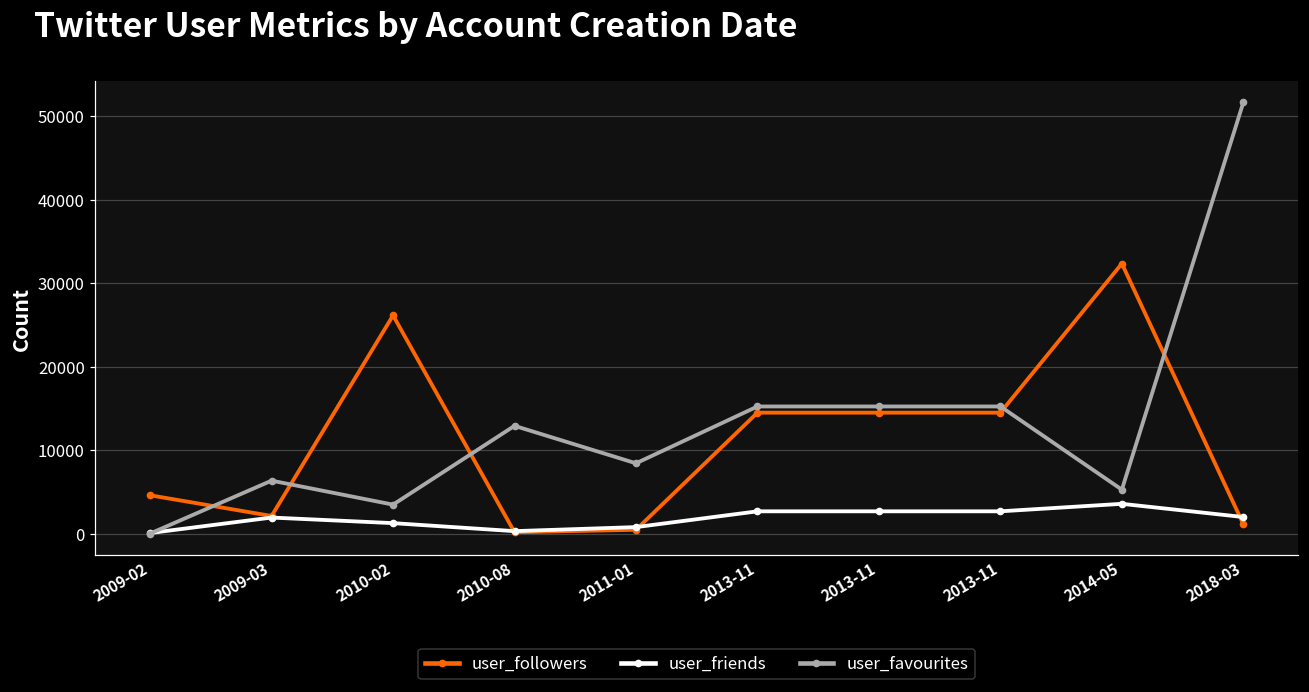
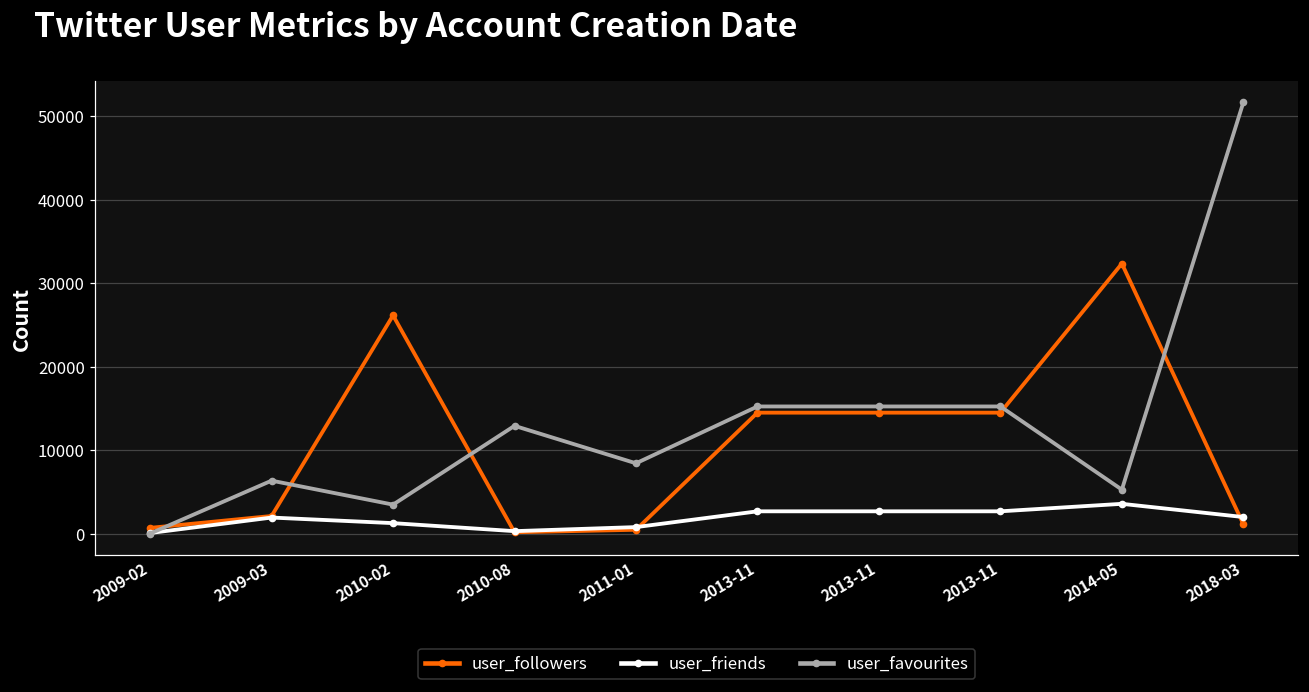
  {
    "user_followers": {
-     "2009-02": 5000,
+     "2009-02": 1000,
      "2010-02": 26000,
      "2014-05": 32000,
      "2018-03": 1000
    },
    "user_friends": {
      "2010-02": 1000,
      "2014-05": 4000,
      "2018-03": 2000
    },
    "user_favourites": {
      "2009-03": 6000,
      "2010-02": 3000,
      "2010-08": 13000,
      "2011-01": 8000,
      "2014-05": 5000,
      "2018-03": 52000
    }
  }
